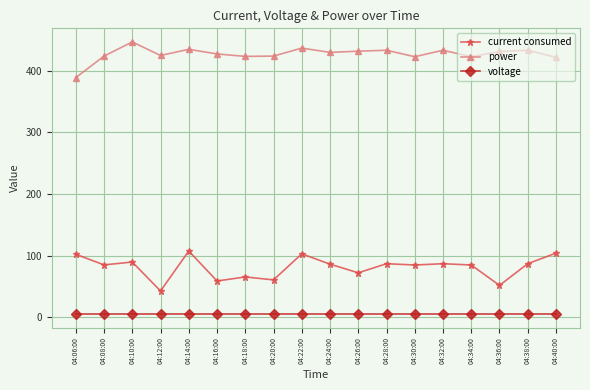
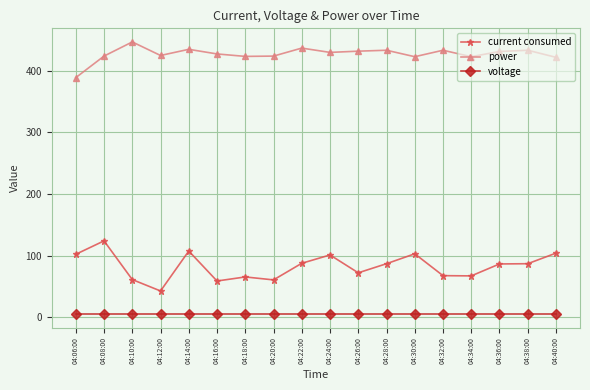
  {
    "current consumed": {
      "04:06:00": 100,
-     "04:08:00": 80,
-     "04:10:00": 90,
+     "04:08:00": 120,
+     "04:10:00": 60,
      "04:12:00": 40,
      "04:14:00": 110,
      "04:16:00": 60,
      "04:18:00": 70,
      "04:20:00": 60,
-     "04:22:00": 100,
-     "04:24:00": 90,
+     "04:22:00": 90,
+     "04:24:00": 100,
      "04:26:00": 70,
      "04:28:00": 90,
-     "04:30:00": 80,
-     "04:32:00": 90,
-     "04:34:00": 80,
-     "04:36:00": 50,
+     "04:30:00": 100,
+     "04:32:00": 70,
+     "04:34:00": 70,
+     "04:36:00": 90,
      "04:38:00": 90,
      "04:40:00": 100
    },
    "power": {
      "04:06:00": 390,
      "04:08:00": 420,
      "04:10:00": 450,
      "04:12:00": 430,
      "04:14:00": 440,
      "04:16:00": 430,
      "04:18:00": 420,
      "04:20:00": 420,
      "04:22:00": 440,
      "04:24:00": 430,
      "04:26:00": 430,
      "04:28:00": 430,
      "04:30:00": 420,
      "04:32:00": 430
    },
    "voltage": {
      "04:06:00": 10,
      "04:08:00": 10,
      "04:10:00": 10,
      "04:12:00": 10,
      "04:14:00": 10,
      "04:16:00": 10,
      "04:18:00": 10,
      "04:20:00": 10,
      "04:22:00": 10,
      "04:24:00": 10,
      "04:26:00": 10,
      "04:28:00": 10,
      "04:30:00": 10,
      "04:32:00": 10,
      "04:34:00": 10,
      "04:36:00": 10,
      "04:38:00": 10,
      "04:40:00": 10
    }
  }
